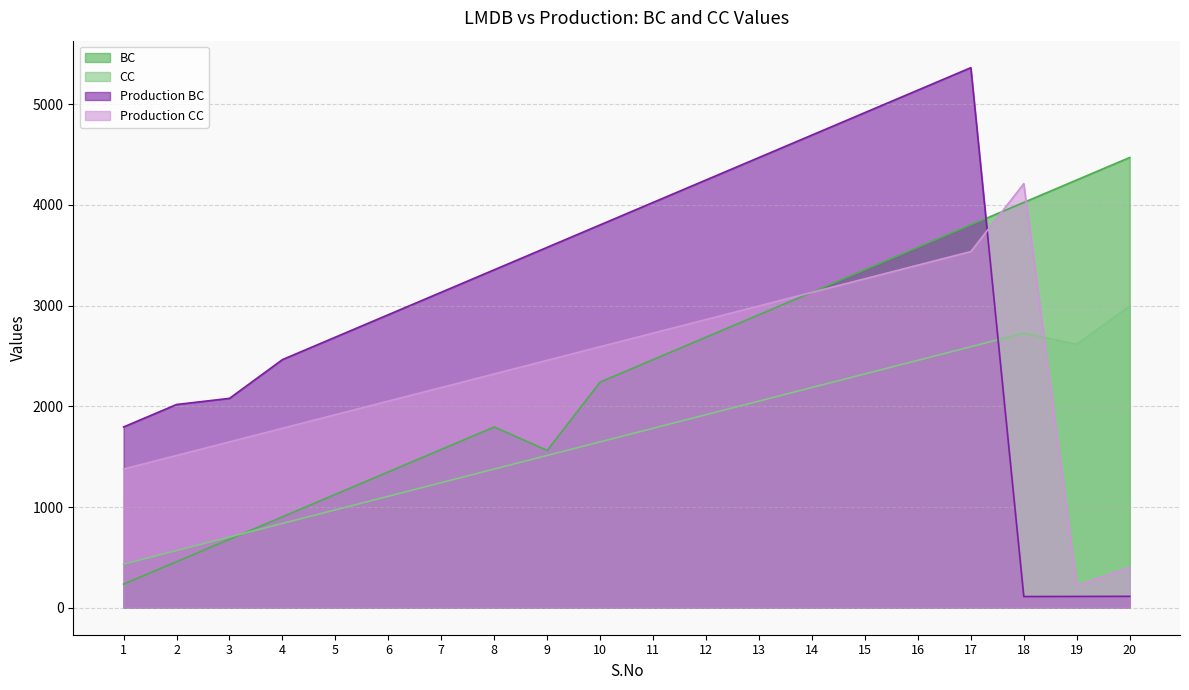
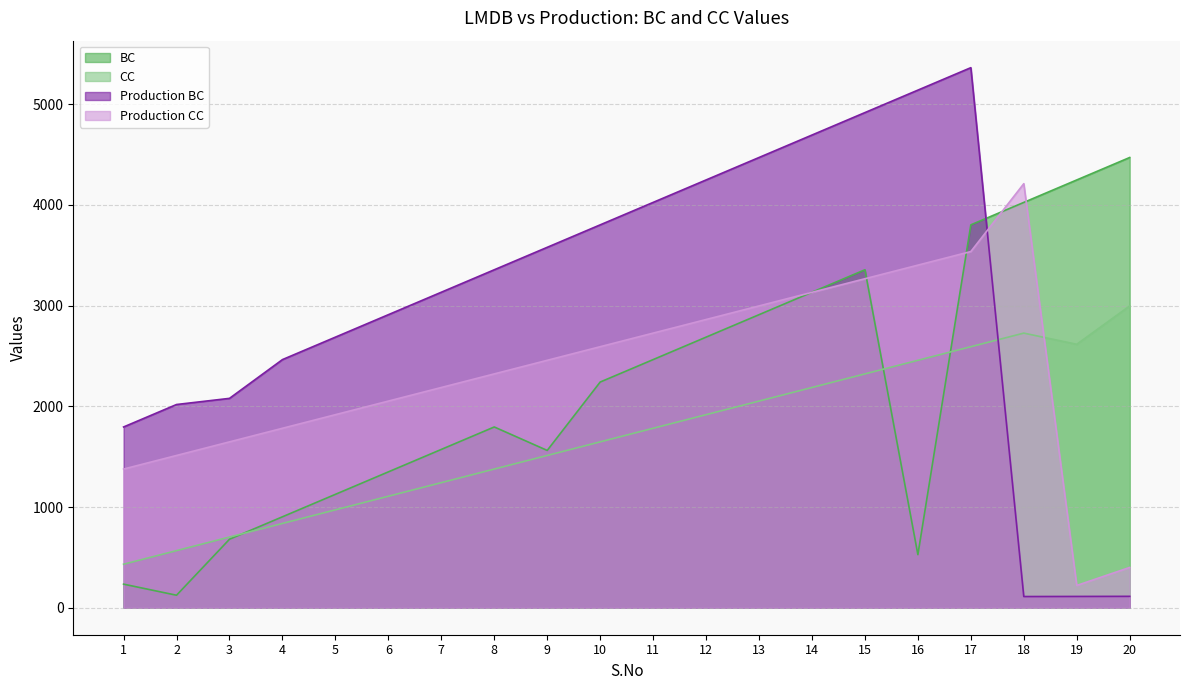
  {
    "BC": {
      "1": 230,
-     "2": 460,
+     "2": 120,
      "4": 900,
      "5": 1130,
      "6": 1350,
      "7": 1570,
      "8": 1800,
      "9": 1560,
      "10": 2240,
      "11": 2460,
      "12": 2690,
      "13": 2910,
      "15": 3360,
-     "16": 3580,
+     "16": 530,
      "17": 3800,
      "18": 4030,
      "19": 4250,
      "20": 4470
    },
    "CC": {
      "1": 430,
      "2": 570,
      "4": 840,
      "5": 970,
      "6": 1110,
      "7": 1240,
      "8": 1380,
      "9": 1510,
      "10": 1650,
      "11": 1780,
      "12": 1920,
      "13": 2050,
      "14": 2190,
      "15": 2320,
      "16": 2460,
      "17": 2590,
      "18": 2730,
      "19": 2620,
      "20": 3000
    },
    "Production BC": {
      "1": 1800,
      "2": 2020,
      "3": 2080,
      "4": 2460,
      "5": 2690,
      "6": 2910,
      "7": 3130,
      "8": 3360,
      "9": 3580,
      "10": 3800,
      "11": 4030,
      "12": 4250,
      "13": 4470,
      "14": 4690,
      "15": 4920,
      "16": 5140,
      "17": 5360,
      "18": 110,
      "19": 110,
      "20": 110
    },
    "Production CC": {
      "1": 1380,
      "2": 1510,
      "3": 1650,
      "4": 1780,
      "5": 1920,
      "6": 2050,
      "7": 2190,
      "8": 2320,
      "9": 2460,
      "10": 2590,
      "11": 2730,
      "12": 2860,
      "13": 3000,
      "15": 3270,
      "16": 3400,
      "17": 3540,
      "18": 4210,
      "19": 220,
      "20": 400
    }
  }
